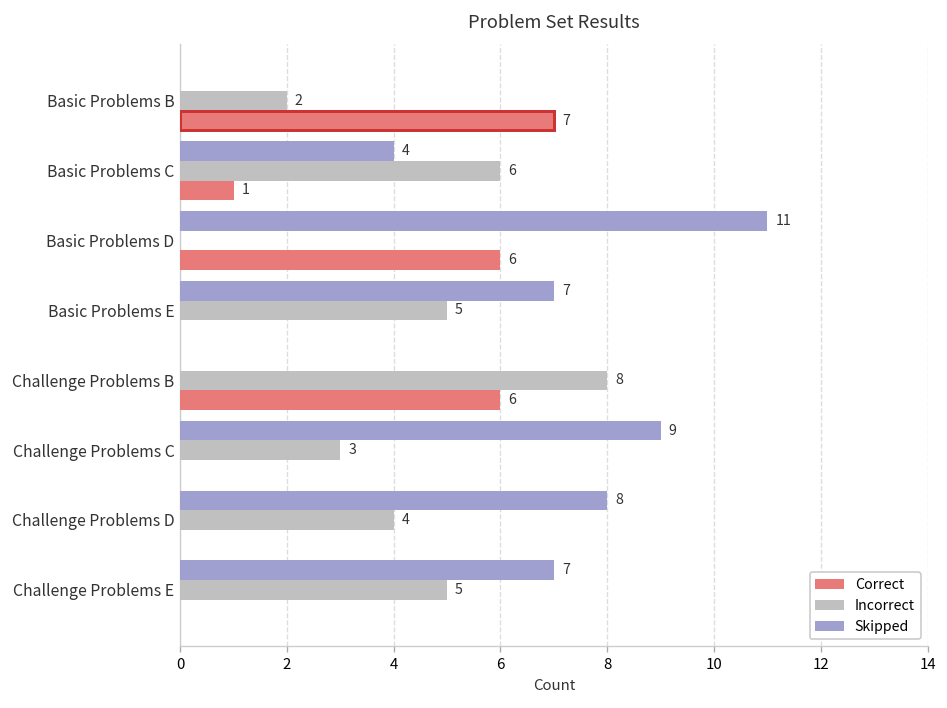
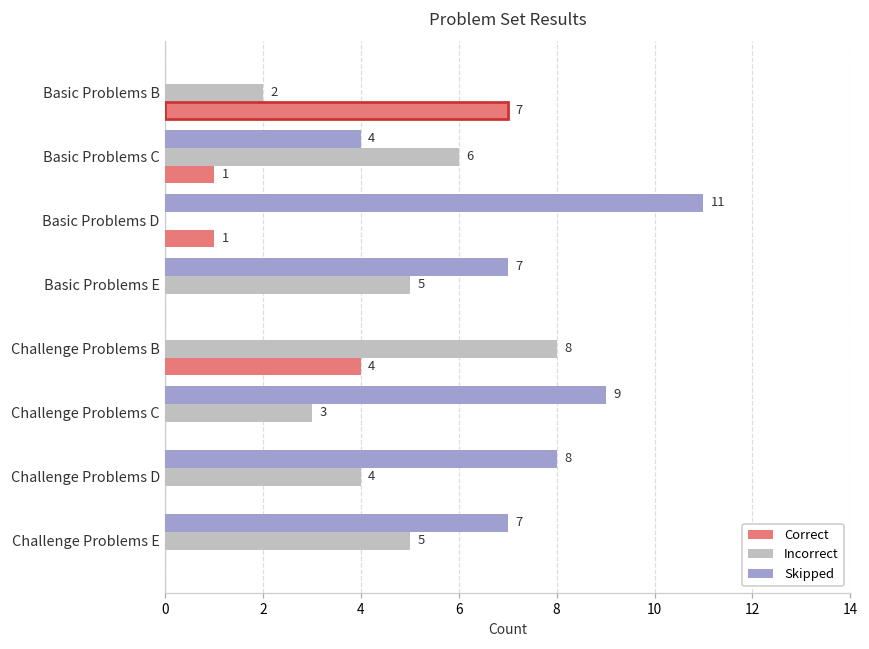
  {
    "Correct": {
      "Basic Problems B": 7,
      "Basic Problems C": 1,
-     "Basic Problems D": 6,
-     "Challenge Problems B": 6
+     "Basic Problems D": 1,
+     "Challenge Problems B": 4
    }
  }
